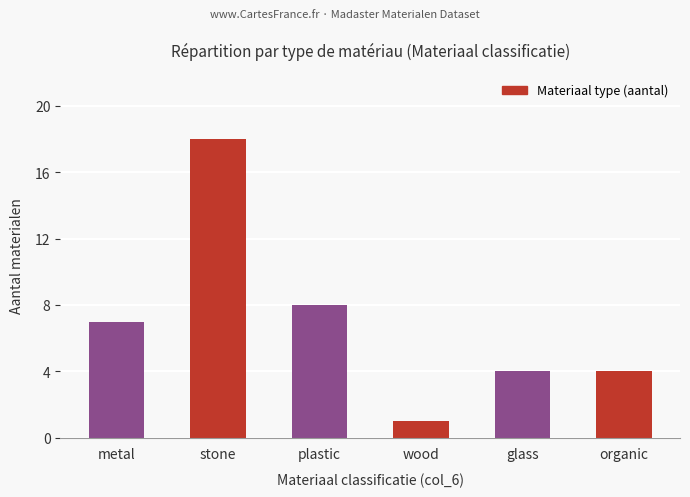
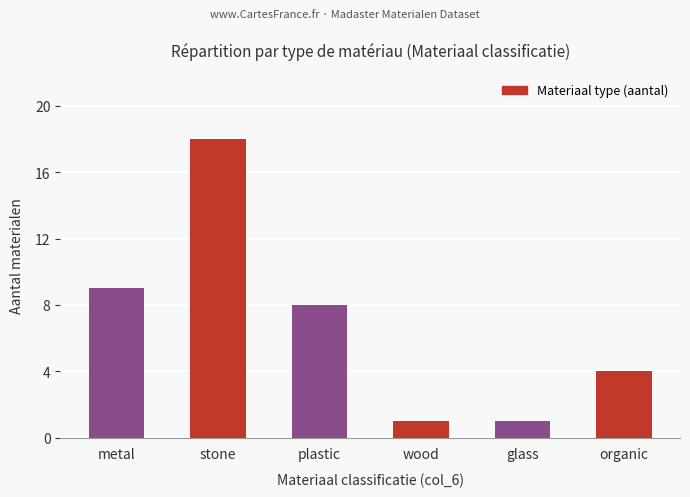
  {
-   "metal": 7,
+   "metal": 9,
    "stone": 18,
    "plastic": 8,
    "wood": 1,
-   "glass": 4,
+   "glass": 1,
    "organic": 4
  }
